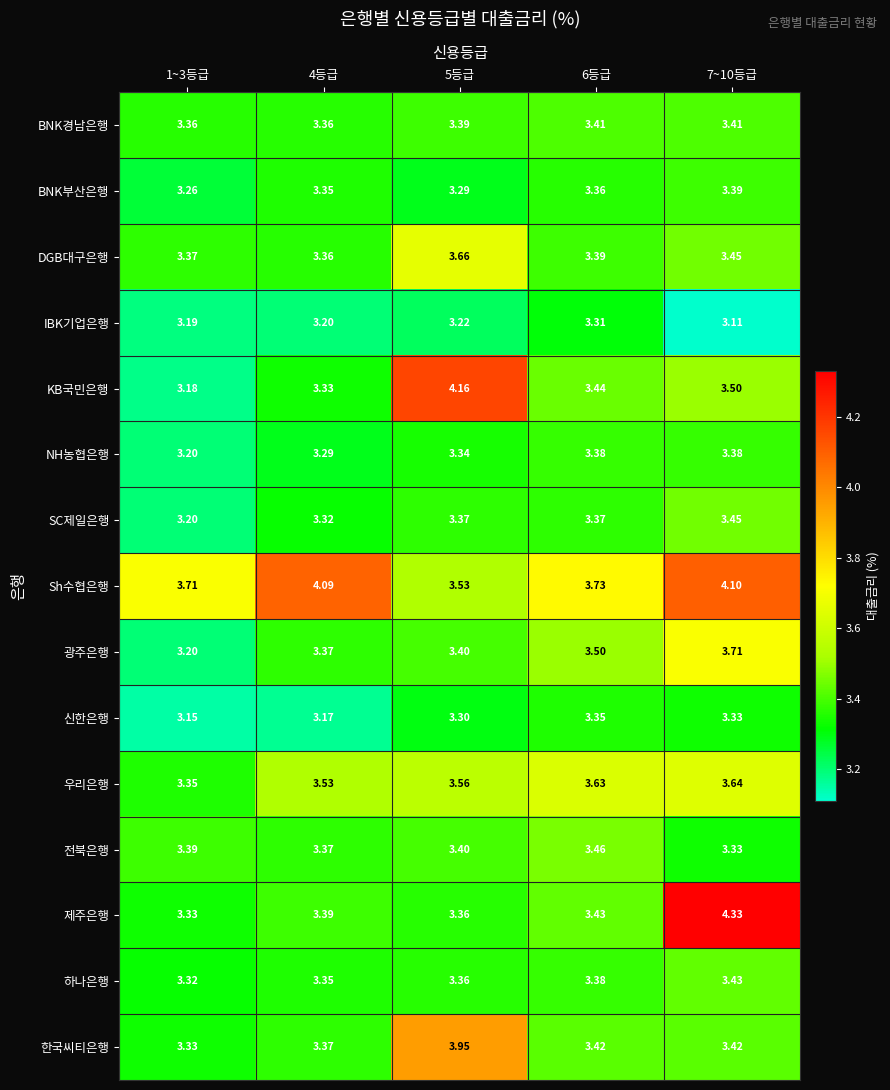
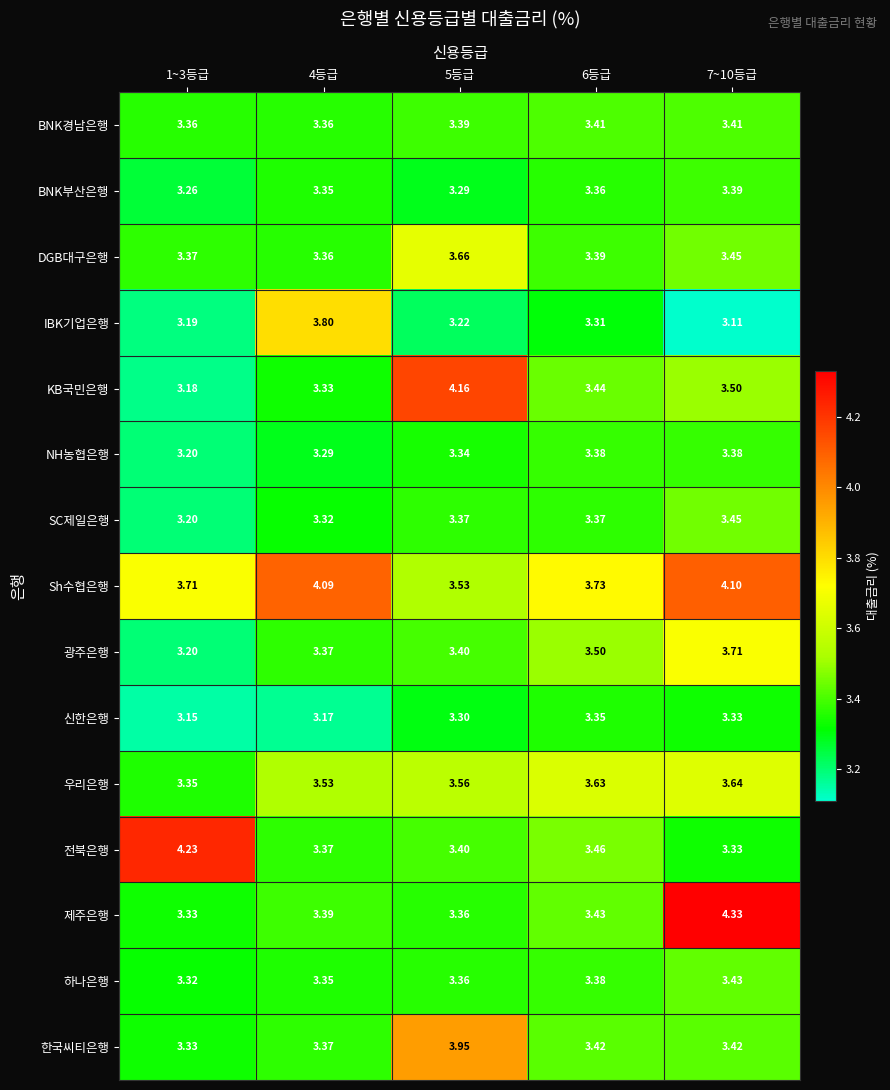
  {
    "BNK경남은행": {
      "1~3등급": 3.36,
      "4등급": 3.36,
      "5등급": 3.39,
      "6등급": 3.41,
      "7~10등급": 3.41
    },
    "BNK부산은행": {
      "1~3등급": 3.26,
      "4등급": 3.35,
      "5등급": 3.29,
      "6등급": 3.36,
      "7~10등급": 3.39
    },
    "DGB대구은행": {
      "1~3등급": 3.37,
      "4등급": 3.36,
      "5등급": 3.66,
      "6등급": 3.39,
      "7~10등급": 3.45
    },
    "IBK기업은행": {
      "1~3등급": 3.19,
-     "4등급": 3.20,
+     "4등급": 3.80,
      "5등급": 3.22,
      "6등급": 3.31,
      "7~10등급": 3.11
    },
    "KB국민은행": {
      "1~3등급": 3.18,
      "4등급": 3.33,
      "5등급": 4.16,
      "6등급": 3.44,
      "7~10등급": 3.50
    },
    "NH농협은행": {
      "1~3등급": 3.20,
      "4등급": 3.29,
      "5등급": 3.34,
      "6등급": 3.38,
      "7~10등급": 3.38
    },
    "SC제일은행": {
      "1~3등급": 3.20,
      "4등급": 3.32,
      "5등급": 3.37,
      "6등급": 3.37,
      "7~10등급": 3.45
    },
    "Sh수협은행": {
      "1~3등급": 3.71,
      "4등급": 4.09,
      "5등급": 3.53,
      "6등급": 3.73,
      "7~10등급": 4.10
    },
    "광주은행": {
      "1~3등급": 3.20,
      "4등급": 3.37,
      "5등급": 3.40,
      "6등급": 3.50,
      "7~10등급": 3.71
    },
    "신한은행": {
      "1~3등급": 3.15,
      "4등급": 3.17,
      "5등급": 3.30,
      "6등급": 3.35,
      "7~10등급": 3.33
    },
    "우리은행": {
      "1~3등급": 3.35,
      "4등급": 3.53,
      "5등급": 3.56,
      "6등급": 3.63,
      "7~10등급": 3.64
    },
    "전북은행": {
-     "1~3등급": 3.39,
+     "1~3등급": 4.23,
      "4등급": 3.37,
      "5등급": 3.40,
      "6등급": 3.46,
      "7~10등급": 3.33
    },
    "제주은행": {
      "1~3등급": 3.33,
      "4등급": 3.39,
      "5등급": 3.36,
      "6등급": 3.43,
      "7~10등급": 4.33
    },
    "하나은행": {
      "1~3등급": 3.32,
      "4등급": 3.35,
      "5등급": 3.36,
      "6등급": 3.38,
      "7~10등급": 3.43
    },
    "한국씨티은행": {
      "1~3등급": 3.33,
      "4등급": 3.37,
      "5등급": 3.95,
      "6등급": 3.42,
      "7~10등급": 3.42
    }
  }
